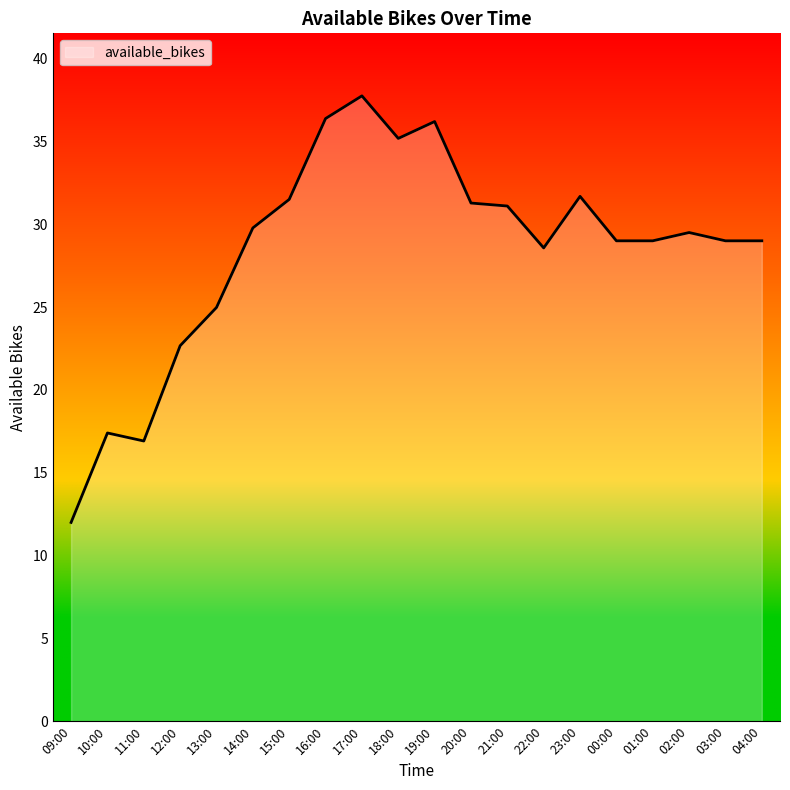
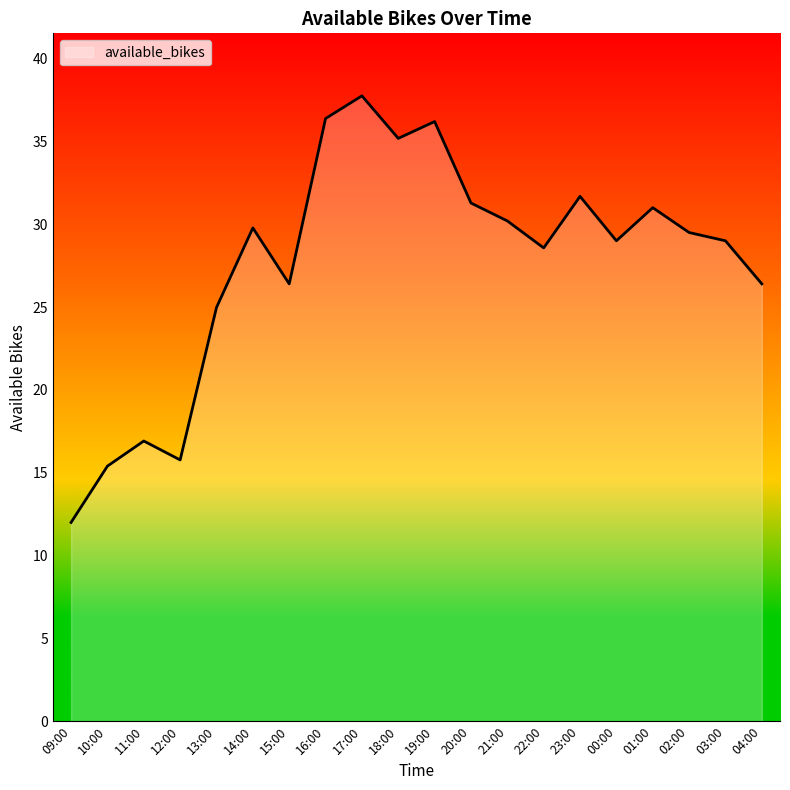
  {
    "09:00": 12.0,
-   "10:00": 17.4,
+   "10:00": 15.4,
    "11:00": 16.9,
-   "12:00": 22.7,
+   "12:00": 15.8,
    "13:00": 25.0,
    "14:00": 29.8,
-   "15:00": 31.5,
+   "15:00": 26.4,
    "16:00": 36.4,
    "17:00": 37.8,
    "18:00": 35.2,
    "19:00": 36.2,
    "20:00": 31.3,
-   "21:00": 31.1,
+   "21:00": 30.2,
    "22:00": 28.6,
    "23:00": 31.7,
    "00:00": 29.0,
-   "01:00": 29,
+   "01:00": 31,
    "02:00": 29.5,
    "03:00": 29.0,
-   "04:00": 29.0
+   "04:00": 26.4
  }
